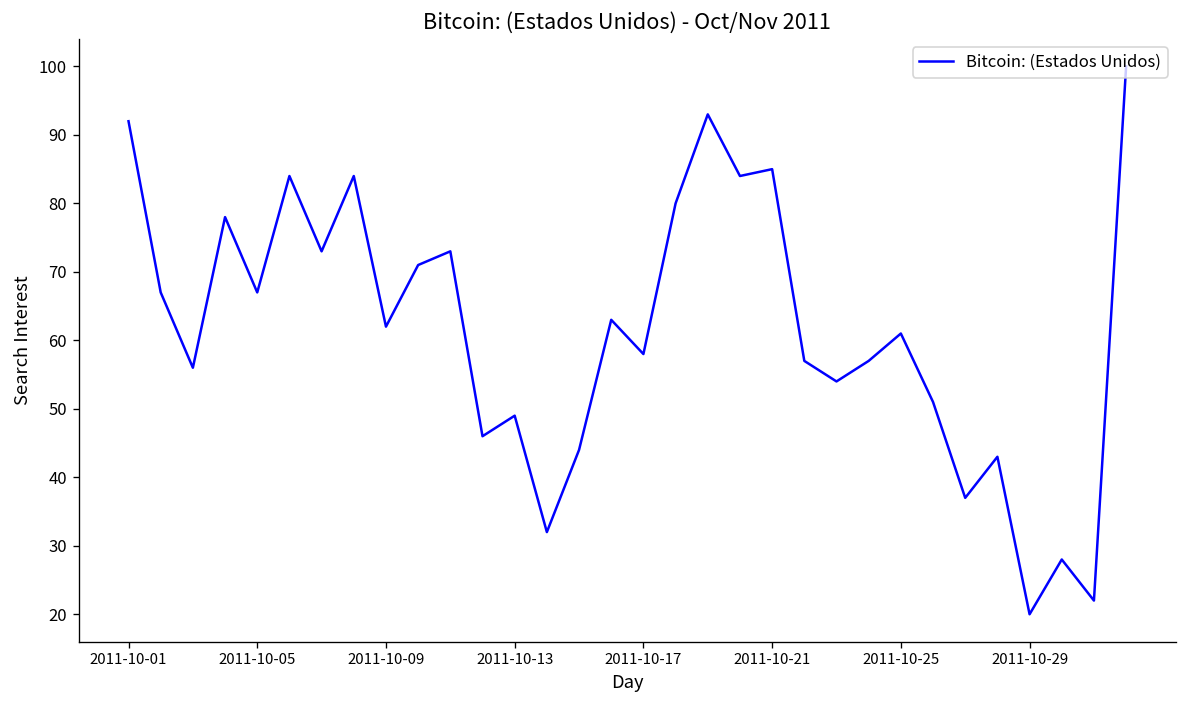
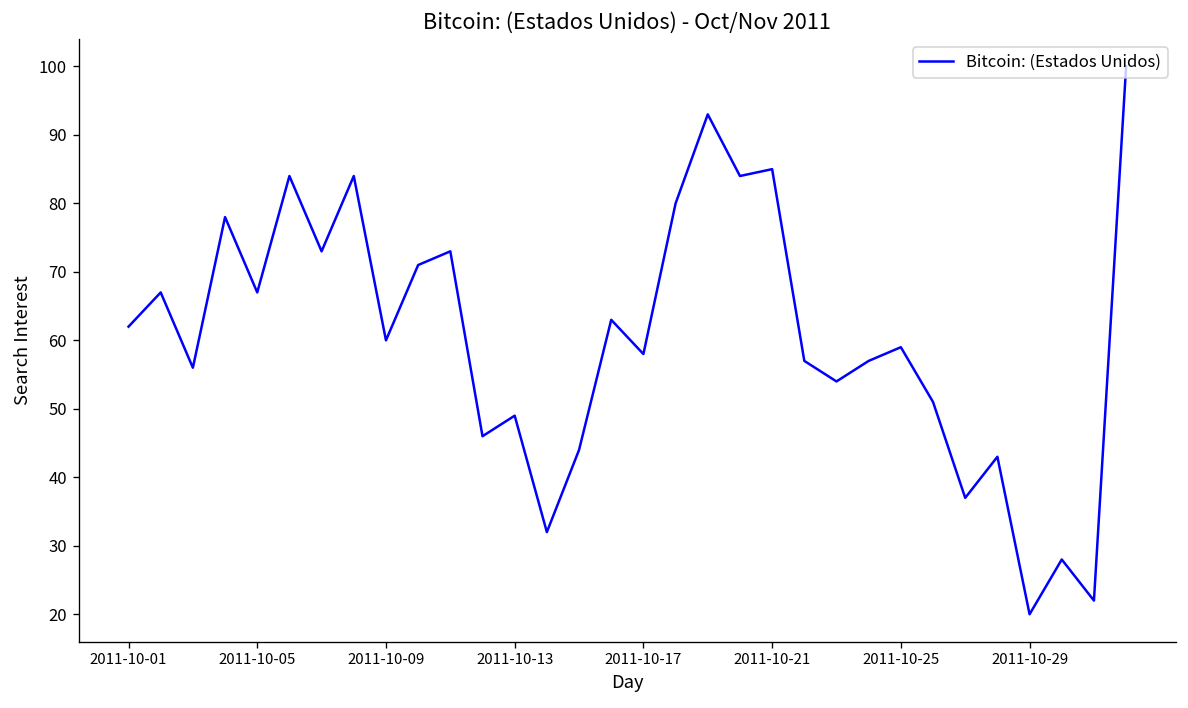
  {
-   "2011-10-01": 92,
+   "2011-10-01": 62,
    "2011-10-05": 67,
-   "2011-10-09": 62,
+   "2011-10-09": 60,
    "2011-10-13": 49,
    "2011-10-17": 58,
    "2011-10-21": 85,
-   "2011-10-25": 61,
+   "2011-10-25": 59,
    "2011-10-29": 20
  }
